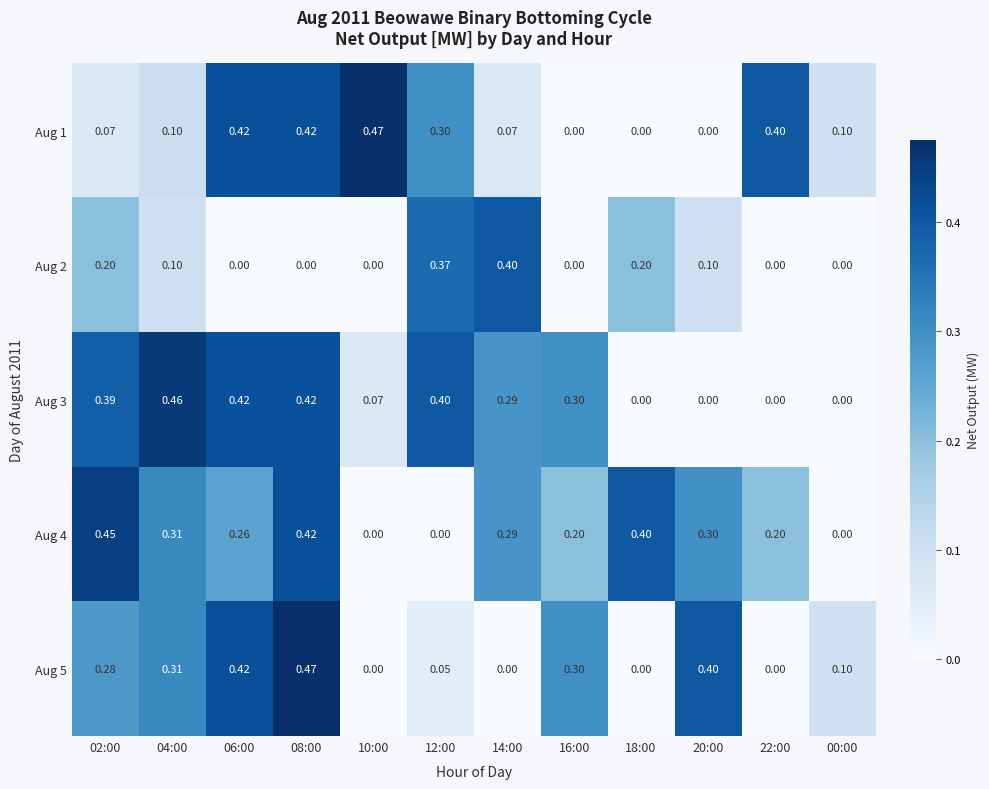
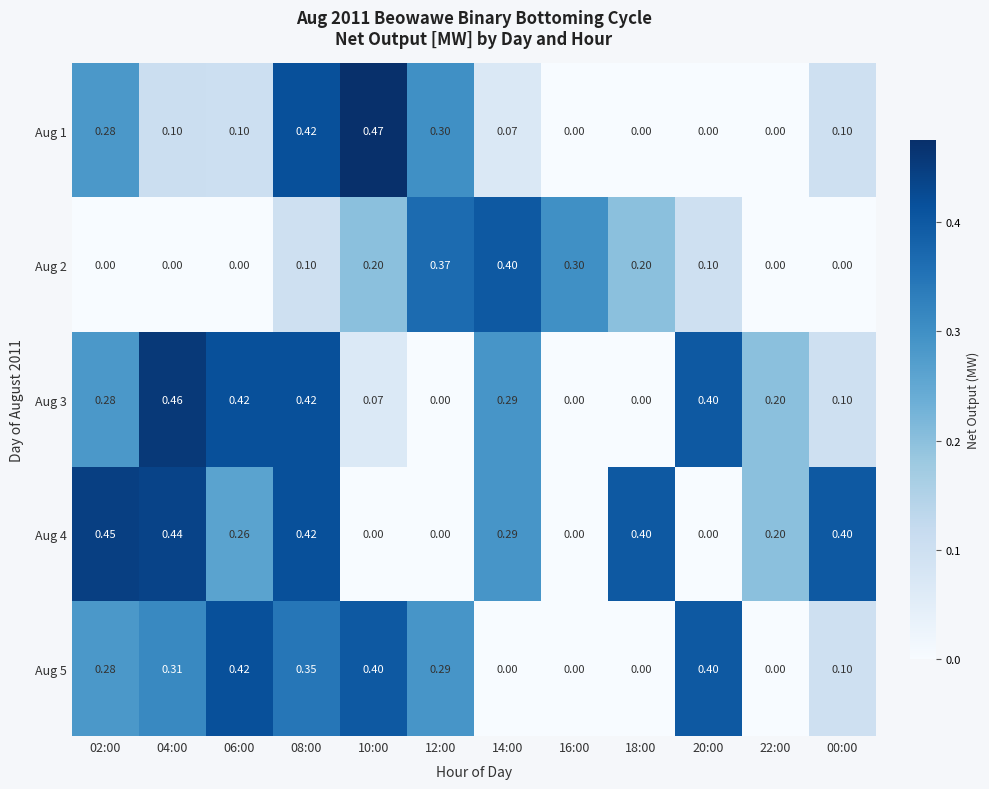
  {
    "Aug 1": {
-     "02:00": 0.07,
+     "02:00": 0.28,
      "04:00": 0.10,
-     "06:00": 0.42,
+     "06:00": 0.10,
      "08:00": 0.42,
      "10:00": 0.47,
      "12:00": 0.30,
      "14:00": 0.07,
      "16:00": 0.00,
      "18:00": 0.00,
      "20:00": 0.00,
-     "22:00": 0.40,
+     "22:00": 0.00,
      "00:00": 0.10
    },
    "Aug 2": {
-     "02:00": 0.20,
-     "04:00": 0.10,
+     "02:00": 0.00,
+     "04:00": 0.00,
      "06:00": 0.00,
-     "08:00": 0.00,
-     "10:00": 0.00,
+     "08:00": 0.10,
+     "10:00": 0.20,
      "12:00": 0.37,
      "14:00": 0.40,
-     "16:00": 0.00,
+     "16:00": 0.30,
      "18:00": 0.20,
      "20:00": 0.10,
      "22:00": 0.00,
      "00:00": 0.00
    },
    "Aug 3": {
-     "02:00": 0.39,
+     "02:00": 0.28,
      "04:00": 0.46,
      "06:00": 0.42,
      "08:00": 0.42,
      "10:00": 0.07,
-     "12:00": 0.40,
+     "12:00": 0.00,
      "14:00": 0.29,
-     "16:00": 0.30,
+     "16:00": 0.00,
      "18:00": 0.00,
-     "20:00": 0.00,
-     "22:00": 0.00,
-     "00:00": 0.00
+     "20:00": 0.40,
+     "22:00": 0.20,
+     "00:00": 0.10
    },
    "Aug 4": {
      "02:00": 0.45,
-     "04:00": 0.31,
+     "04:00": 0.44,
      "06:00": 0.26,
      "08:00": 0.42,
      "10:00": 0.00,
      "12:00": 0.00,
      "14:00": 0.29,
-     "16:00": 0.20,
+     "16:00": 0.00,
      "18:00": 0.40,
-     "20:00": 0.30,
+     "20:00": 0.00,
      "22:00": 0.20,
-     "00:00": 0.00
+     "00:00": 0.40
    },
    "Aug 5": {
      "02:00": 0.28,
      "04:00": 0.31,
      "06:00": 0.42,
-     "08:00": 0.47,
-     "10:00": 0.00,
-     "12:00": 0.05,
+     "08:00": 0.35,
+     "10:00": 0.40,
+     "12:00": 0.29,
      "14:00": 0.00,
-     "16:00": 0.30,
+     "16:00": 0.00,
      "18:00": 0.00,
      "20:00": 0.40,
      "22:00": 0.00,
      "00:00": 0.10
    }
  }
